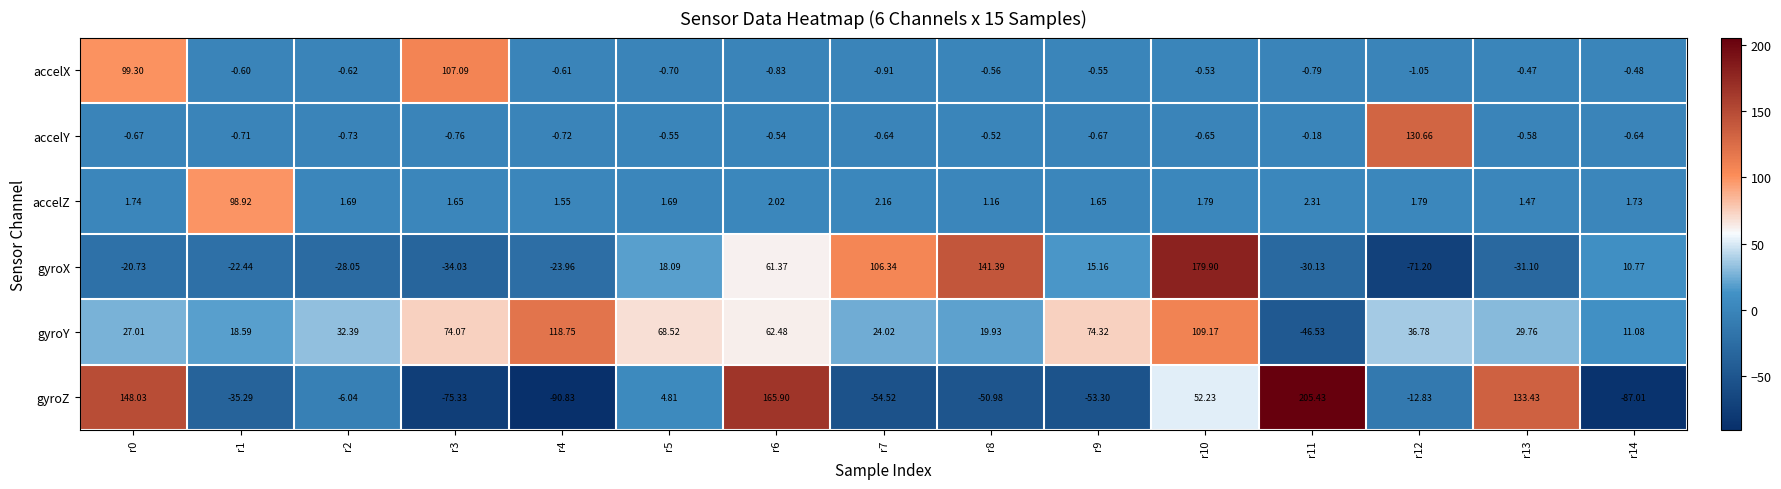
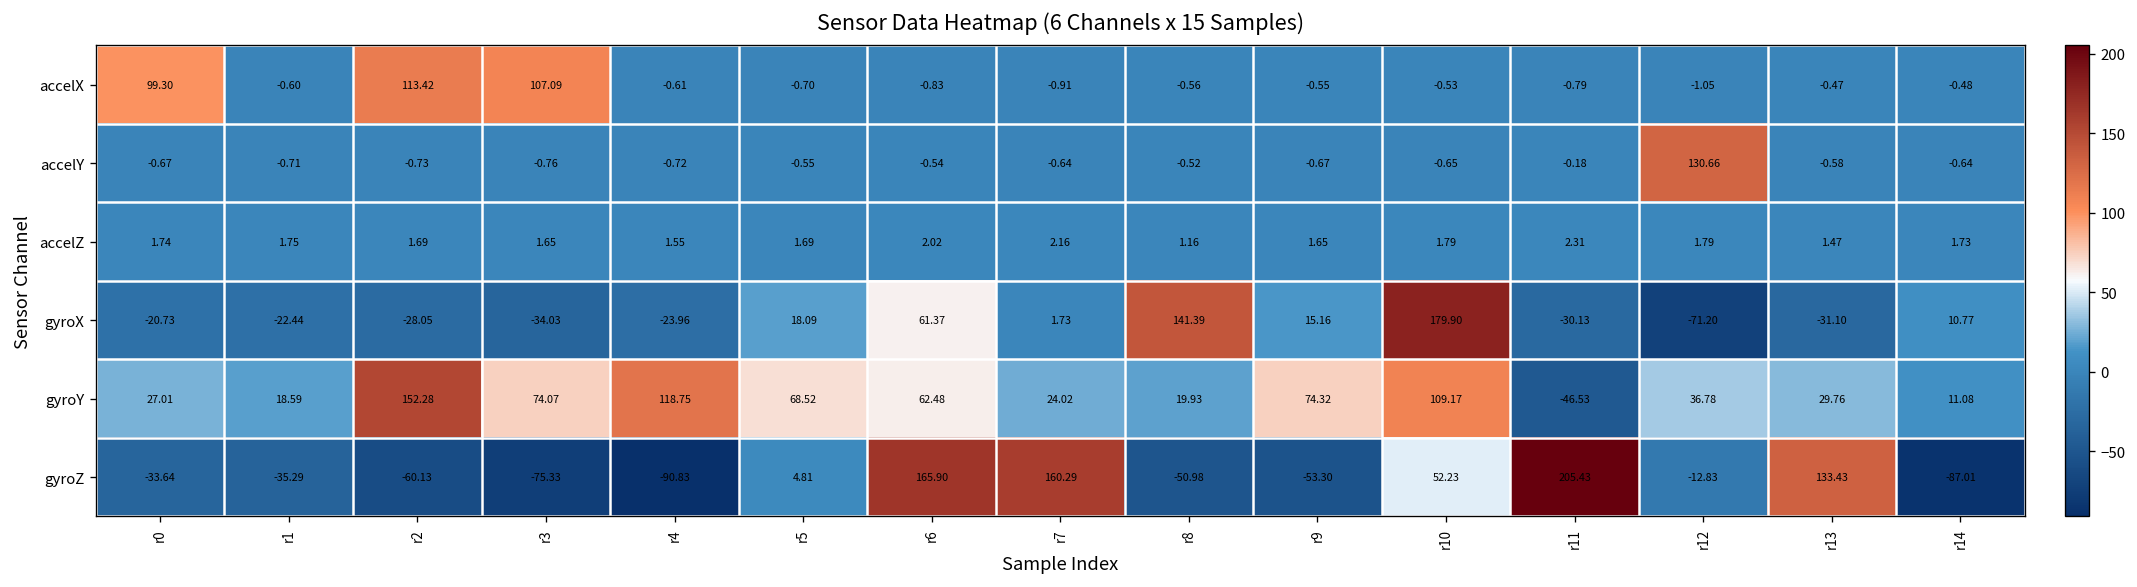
  {
    "accelX": {
      "r0": 99.30,
      "r1": -0.60,
-     "r2": -0.62,
+     "r2": 113.42,
      "r3": 107.09,
      "r4": -0.61,
      "r5": -0.70,
      "r6": -0.83,
      "r7": -0.91,
      "r8": -0.56,
      "r9": -0.55,
      "r10": -0.53,
      "r11": -0.79,
      "r12": -1.05,
      "r13": -0.47,
      "r14": -0.48
    },
    "accelY": {
      "r0": -0.67,
      "r1": -0.71,
      "r2": -0.73,
      "r3": -0.76,
      "r4": -0.72,
      "r5": -0.55,
      "r6": -0.54,
      "r7": -0.64,
      "r8": -0.52,
      "r9": -0.67,
      "r10": -0.65,
      "r11": -0.18,
      "r12": 130.66,
      "r13": -0.58,
      "r14": -0.64
    },
    "accelZ": {
      "r0": 1.74,
-     "r1": 98.92,
+     "r1": 1.75,
      "r2": 1.69,
      "r3": 1.65,
      "r4": 1.55,
      "r5": 1.69,
      "r6": 2.02,
      "r7": 2.16,
      "r8": 1.16,
      "r9": 1.65,
      "r10": 1.79,
      "r11": 2.31,
      "r12": 1.79,
      "r13": 1.47,
      "r14": 1.73
    },
    "gyroX": {
      "r0": -20.73,
      "r1": -22.44,
      "r2": -28.05,
      "r3": -34.03,
      "r4": -23.96,
      "r5": 18.09,
      "r6": 61.37,
-     "r7": 106.34,
+     "r7": 1.73,
      "r8": 141.39,
      "r9": 15.16,
      "r10": 179.90,
      "r11": -30.13,
      "r12": -71.20,
      "r13": -31.10,
      "r14": 10.77
    },
    "gyroY": {
      "r0": 27.01,
      "r1": 18.59,
-     "r2": 32.39,
+     "r2": 152.28,
      "r3": 74.07,
      "r4": 118.75,
      "r5": 68.52,
      "r6": 62.48,
      "r7": 24.02,
      "r8": 19.93,
      "r9": 74.32,
      "r10": 109.17,
      "r11": -46.53,
      "r12": 36.78,
      "r13": 29.76,
      "r14": 11.08
    },
    "gyroZ": {
-     "r0": 148.03,
+     "r0": -33.64,
      "r1": -35.29,
-     "r2": -6.04,
+     "r2": -60.13,
      "r3": -75.33,
      "r4": -90.83,
      "r5": 4.81,
      "r6": 165.90,
-     "r7": -54.52,
+     "r7": 160.29,
      "r8": -50.98,
      "r9": -53.30,
      "r10": 52.23,
      "r11": 205.43,
      "r12": -12.83,
      "r13": 133.43,
      "r14": -87.01
    }
  }
